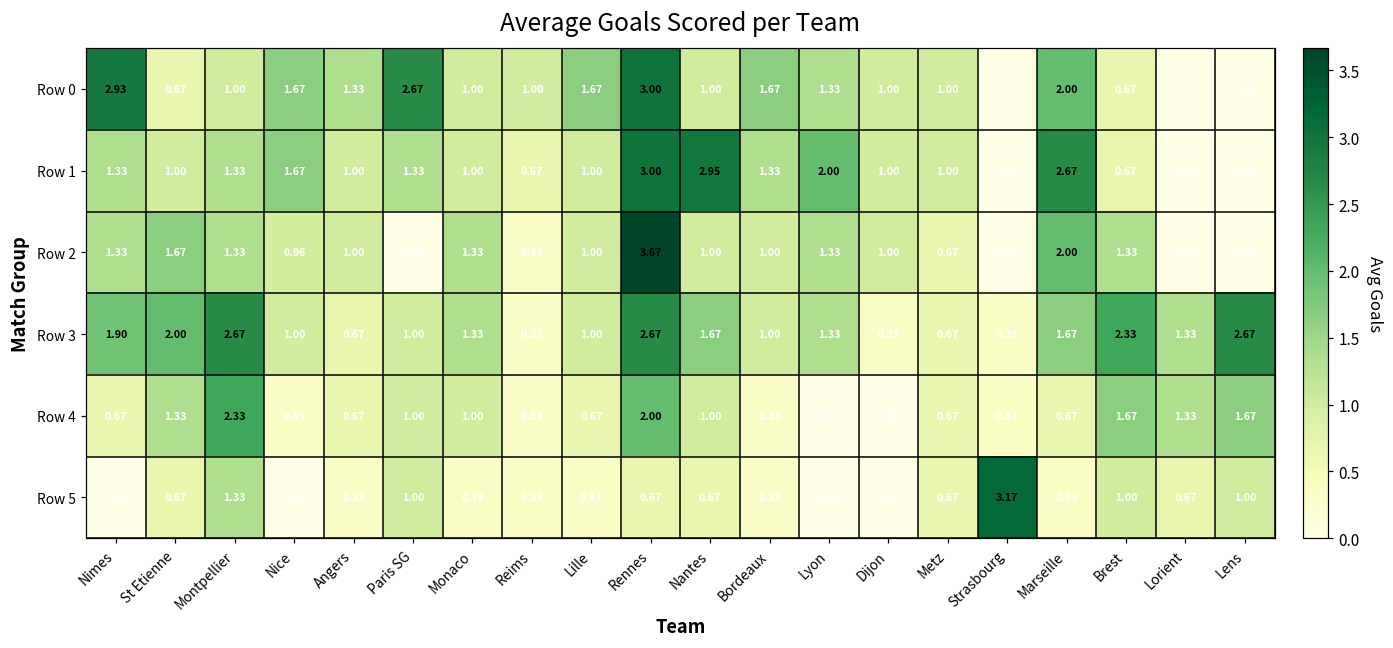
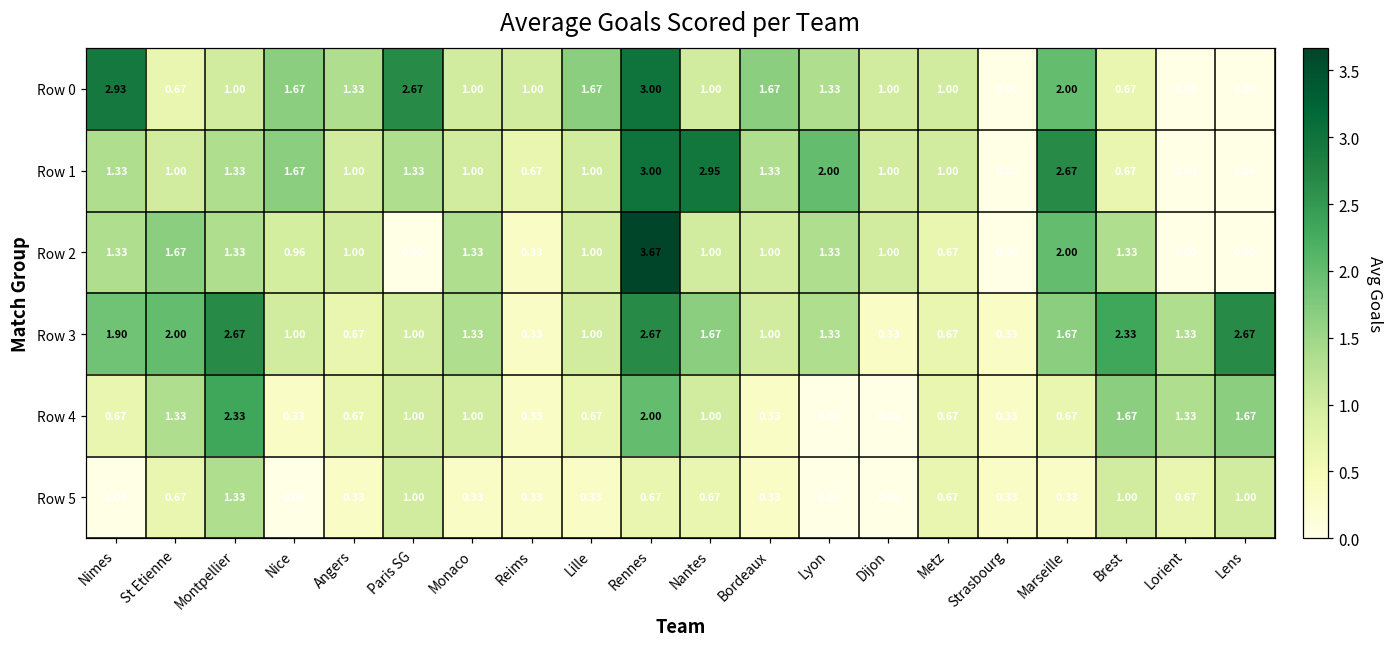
  {
    "Row 0": {
      "Nimes": 2.93,
      "St Etienne": 0.67,
      "Montpellier": 1.00,
      "Nice": 1.67,
      "Angers": 1.33,
      "Paris SG": 2.67,
      "Monaco": 1.00,
      "Reims": 1.00,
      "Lille": 1.67,
      "Rennes": 3.00,
      "Nantes": 1.00,
      "Bordeaux": 1.67,
      "Lyon": 1.33,
      "Dijon": 1.00,
      "Metz": 1.00,
      "Marseille": 2.00,
      "Brest": 0.67
    },
    "Row 1": {
      "Nimes": 1.33,
      "St Etienne": 1.00,
      "Montpellier": 1.33,
      "Nice": 1.67,
      "Angers": 1.00,
      "Paris SG": 1.33,
      "Monaco": 1.00,
      "Reims": 0.67,
      "Lille": 1.00,
      "Rennes": 3.00,
      "Nantes": 2.95,
      "Bordeaux": 1.33,
      "Lyon": 2.00,
      "Dijon": 1.00,
      "Metz": 1.00,
      "Marseille": 2.67,
      "Brest": 0.67
    },
    "Row 2": {
      "Nimes": 1.33,
      "St Etienne": 1.67,
      "Montpellier": 1.33,
      "Nice": 0.96,
      "Angers": 1.00,
      "Monaco": 1.33,
      "Reims": 0.33,
      "Lille": 1.00,
      "Rennes": 3.67,
      "Nantes": 1.00,
      "Bordeaux": 1.00,
      "Lyon": 1.33,
      "Dijon": 1.00,
      "Metz": 0.67,
      "Marseille": 2.00,
      "Brest": 1.33
    },
    "Row 3": {
      "Nimes": 1.90,
      "St Etienne": 2.00,
      "Montpellier": 2.67,
      "Nice": 1.00,
      "Angers": 0.67,
      "Paris SG": 1.00,
      "Monaco": 1.33,
      "Reims": 0.33,
      "Lille": 1.00,
      "Rennes": 2.67,
      "Nantes": 1.67,
      "Bordeaux": 1.00,
      "Lyon": 1.33,
      "Dijon": 0.33,
      "Metz": 0.67,
      "Strasbourg": 0.33,
      "Marseille": 1.67,
      "Brest": 2.33,
      "Lorient": 1.33,
      "Lens": 2.67
    },
    "Row 4": {
      "Nimes": 0.67,
      "St Etienne": 1.33,
      "Montpellier": 2.33,
      "Nice": 0.33,
      "Angers": 0.67,
      "Paris SG": 1.00,
      "Monaco": 1.00,
      "Reims": 0.33,
      "Lille": 0.67,
      "Rennes": 2.00,
      "Nantes": 1.00,
      "Bordeaux": 0.33,
      "Metz": 0.67,
      "Strasbourg": 0.33,
      "Marseille": 0.67,
      "Brest": 1.67,
      "Lorient": 1.33,
      "Lens": 1.67
    },
    "Row 5": {
      "St Etienne": 0.67,
      "Montpellier": 1.33,
      "Angers": 0.33,
      "Paris SG": 1.00,
      "Monaco": 0.33,
      "Reims": 0.33,
      "Lille": 0.33,
      "Rennes": 0.67,
      "Nantes": 0.67,
      "Bordeaux": 0.33,
      "Metz": 0.67,
-     "Strasbourg": 3.17,
+     "Strasbourg": 0.33,
      "Marseille": 0.33,
      "Brest": 1.00,
      "Lorient": 0.67,
      "Lens": 1.00
    }
  }
